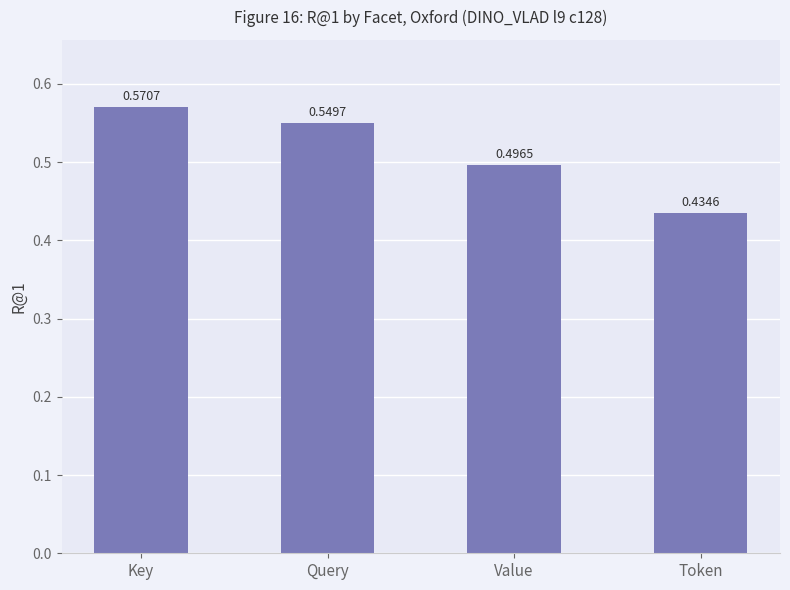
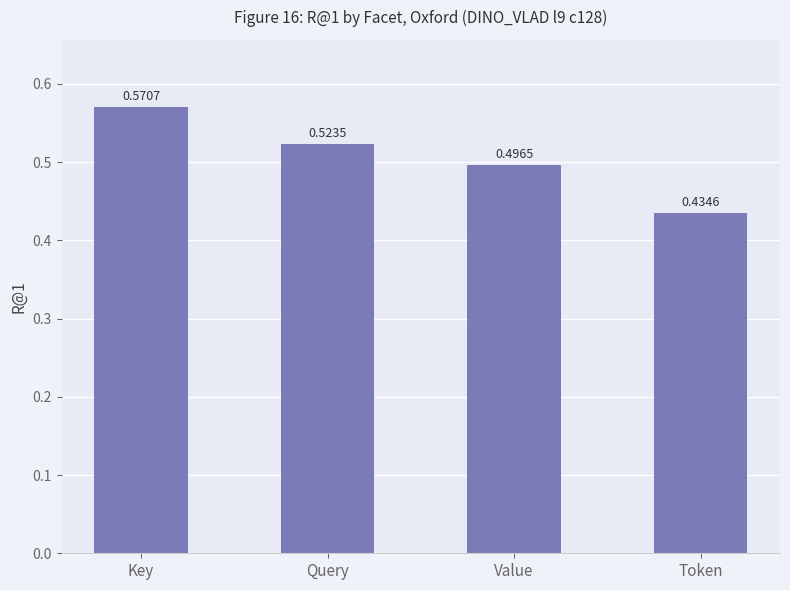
  {
    "Key": 0.5707,
-   "Query": 0.5497,
+   "Query": 0.5235,
    "Value": 0.4965,
    "Token": 0.4346
  }
